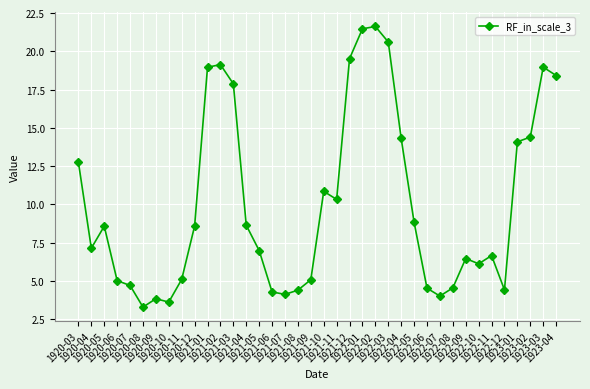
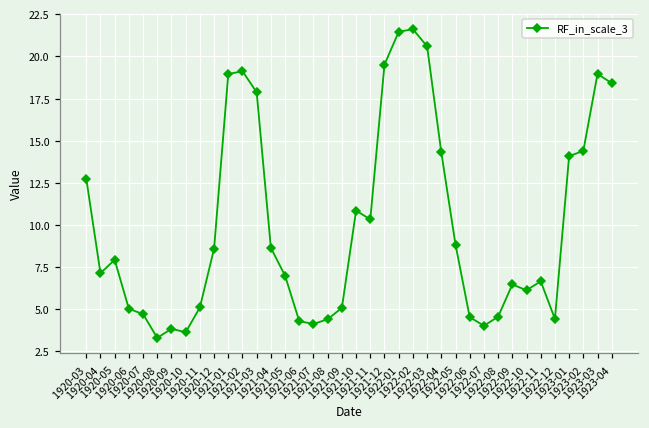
  {
    "1920-03": 12.7,
    "1920-04": 7.1,
-   "1920-05": 8.6,
+   "1920-05": 7.9,
    "1920-06": 5.0,
    "1920-07": 4.7,
    "1920-08": 3.3,
    "1920-09": 3.8,
    "1920-10": 3.6,
    "1920-11": 5.1,
    "1920-12": 8.6,
    "1921-01": 19.0,
    "1921-02": 19.1,
    "1921-03": 17.9,
    "1921-04": 8.6,
    "1921-05": 7.0,
    "1921-06": 4.3,
    "1921-07": 4.1,
    "1921-08": 4.4,
    "1921-09": 5.1,
    "1921-10": 10.8,
    "1921-11": 10.3,
    "1921-12": 19.5,
    "1922-01": 21.5,
    "1922-02": 21.6,
    "1922-03": 20.6,
    "1922-04": 14.3,
    "1922-05": 8.8,
    "1922-06": 4.5,
    "1922-07": 4.0,
    "1922-08": 4.5,
    "1922-09": 6.5,
    "1922-10": 6.1,
    "1922-11": 6.6,
    "1922-12": 4.4,
    "1923-01": 14.1,
    "1923-02": 14.4,
    "1923-03": 19.0,
    "1923-04": 18.4
  }
